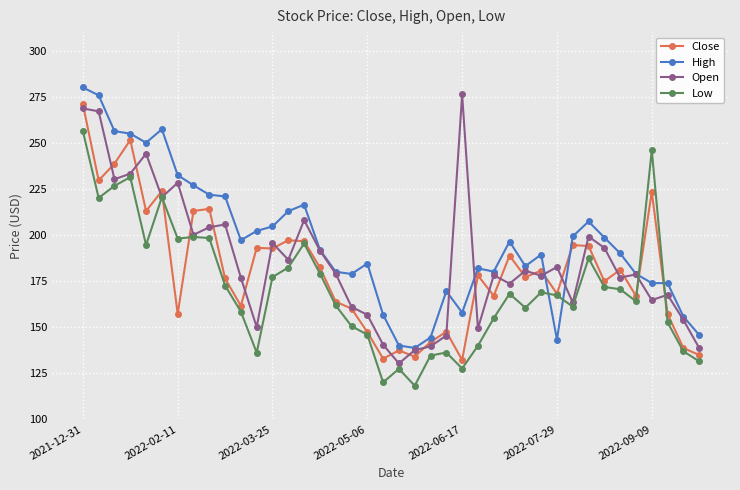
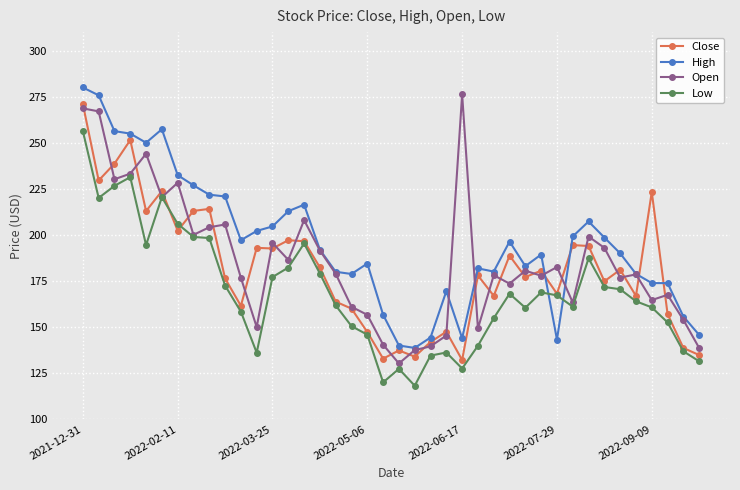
  {
    "Close": {
      "2021-12-31": 271,
-     "2022-02-11": 157,
+     "2022-02-11": 202,
      "2022-03-25": 193,
      "2022-05-06": 147,
      "2022-06-17": 132,
      "2022-09-09": 223
    },
    "High": {
      "2021-12-31": 280,
      "2022-02-11": 232,
      "2022-03-25": 205,
      "2022-05-06": 184,
-     "2022-06-17": 158,
+     "2022-06-17": 144,
      "2022-07-29": 143,
      "2022-09-09": 174
    },
    "Open": {
      "2021-12-31": 269,
      "2022-02-11": 228,
      "2022-03-25": 196,
      "2022-05-06": 157,
      "2022-06-17": 276,
      "2022-07-29": 183,
      "2022-09-09": 165
    },
    "Low": {
      "2021-12-31": 256,
-     "2022-02-11": 198,
+     "2022-02-11": 206,
      "2022-03-25": 177,
      "2022-05-06": 146,
      "2022-06-17": 128,
-     "2022-09-09": 246
+     "2022-09-09": 161
    }
  }
